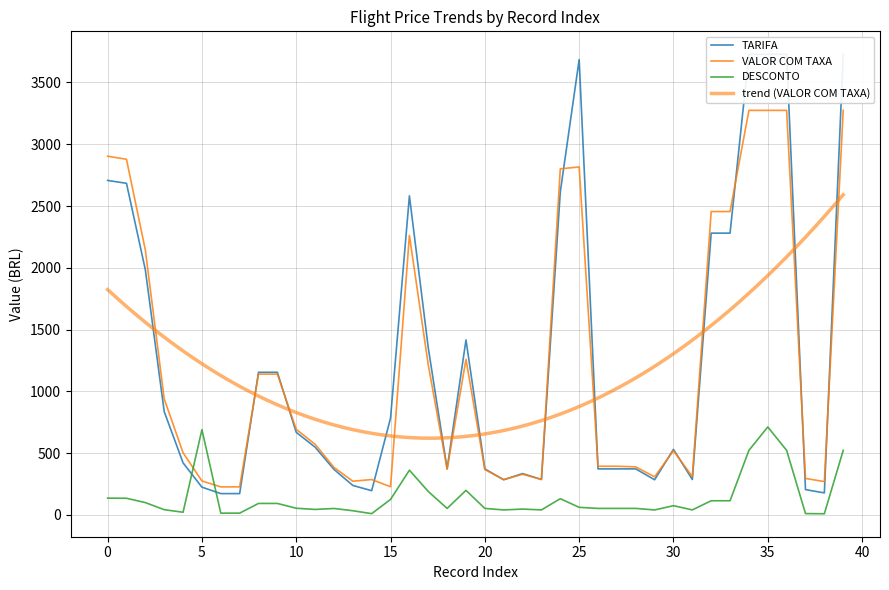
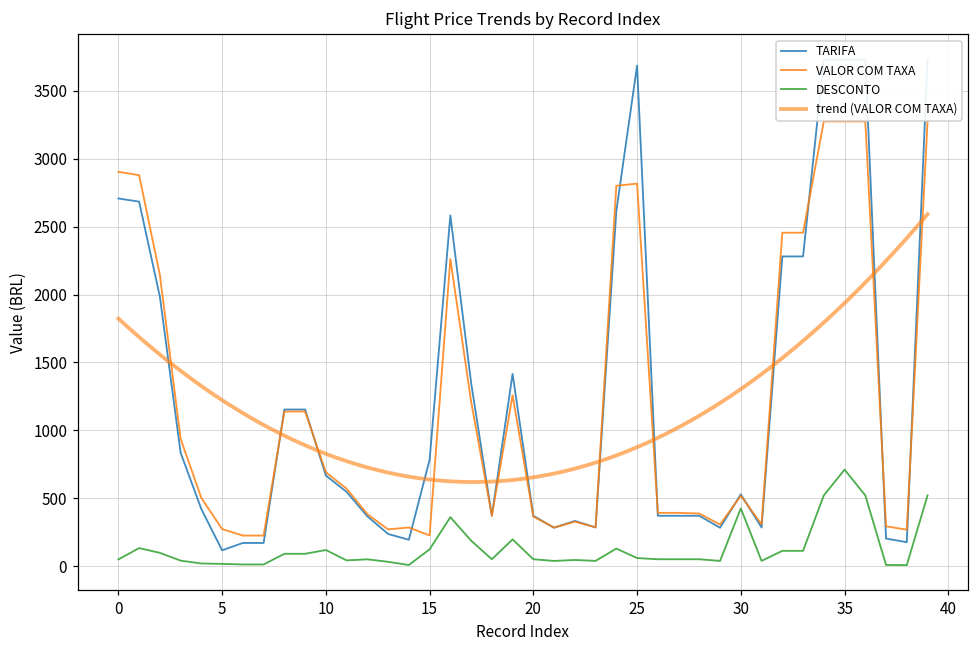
  {
    "TARIFA": {
      "0": 2710,
-     "5": 220,
+     "5": 120,
      "10": 670,
      "15": 780,
      "25": 3680
    },
    "DESCONTO": {
-     "0": 140,
-     "5": 690,
-     "10": 50,
+     "0": 50,
+     "5": 20,
+     "10": 120,
      "15": 120,
      "20": 50,
      "25": 60,
-     "30": 70,
+     "30": 430,
      "35": 710
    }
  }
